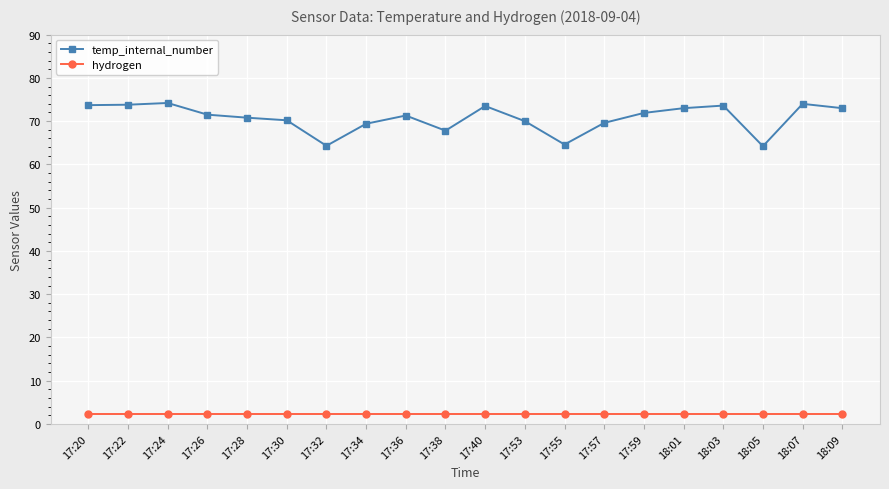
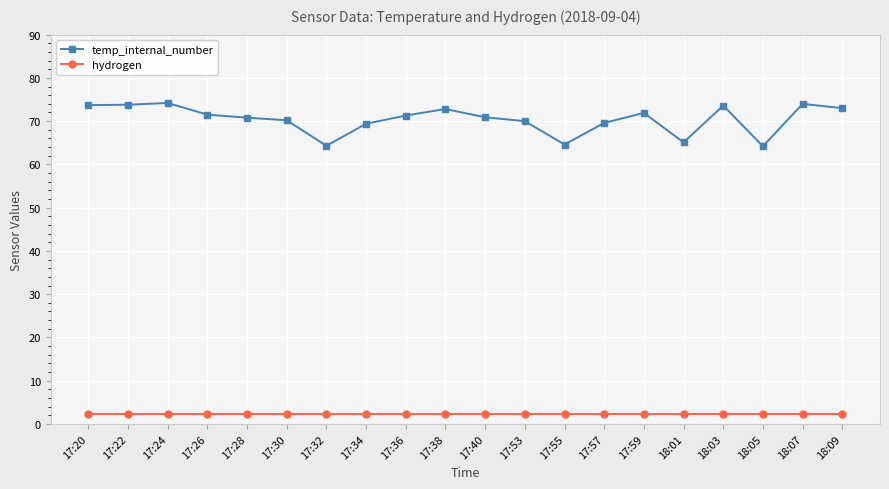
  {
    "temp_internal_number": {
      "17:20": 74,
      "17:22": 74,
      "17:24": 74,
      "17:26": 72,
      "17:28": 71,
      "17:30": 70,
      "17:32": 64,
      "17:34": 69,
      "17:36": 71,
-     "17:38": 68,
-     "17:40": 74,
+     "17:38": 73,
+     "17:40": 71,
      "17:53": 70,
      "17:55": 65,
      "17:57": 70,
      "17:59": 72,
-     "18:01": 73,
+     "18:01": 65,
      "18:03": 74,
      "18:05": 64,
      "18:07": 74,
      "18:09": 73
    },
    "hydrogen": {
      "17:20": 2,
      "17:22": 2,
      "17:24": 2,
      "17:26": 2,
      "17:28": 2,
      "17:30": 2,
      "17:32": 2,
      "17:34": 2,
      "17:36": 2,
      "17:38": 2,
      "17:40": 2,
      "17:53": 2,
      "17:55": 2,
      "17:57": 2,
      "17:59": 2,
      "18:01": 2,
      "18:03": 2,
      "18:05": 2,
      "18:07": 2,
      "18:09": 2
    }
  }
